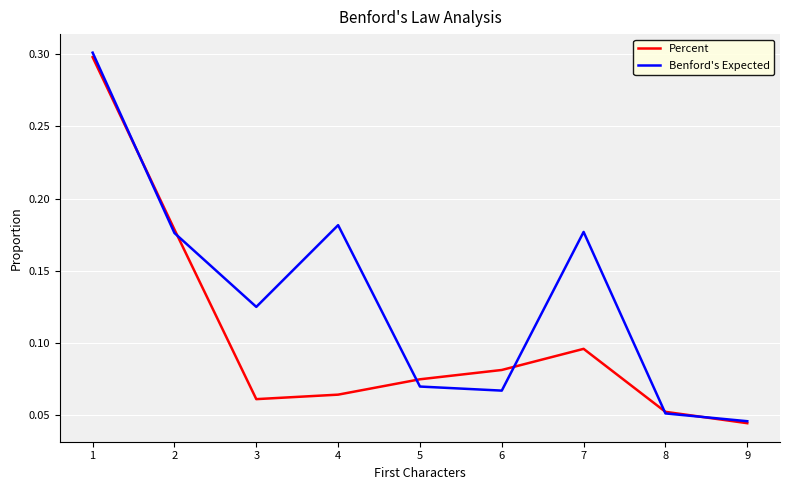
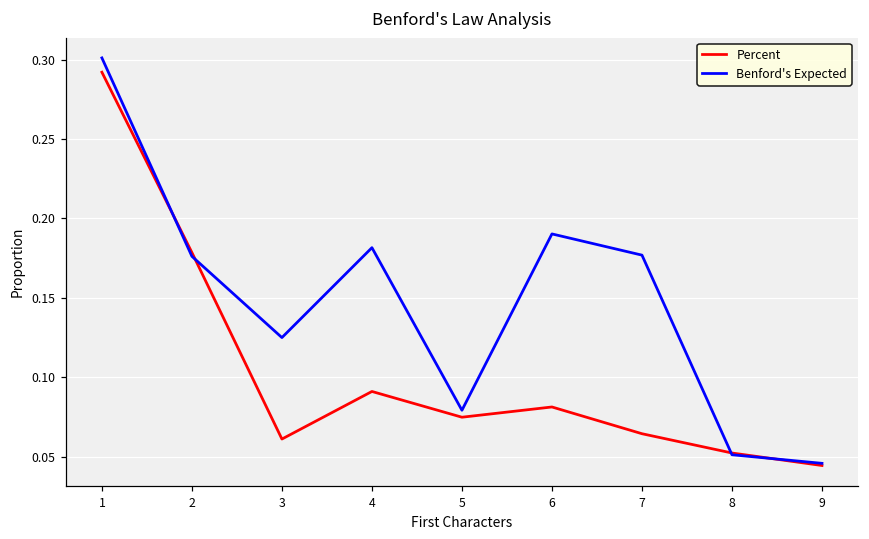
  {
    "Percent": {
-     "1": 0.298,
+     "1": 0.292,
      "2": 0.178,
      "3": 0.061,
-     "4": 0.064,
+     "4": 0.091,
      "5": 0.075,
      "6": 0.081,
-     "7": 0.096
+     "7": 0.064
    },
    "Benford's Expected": {
      "1": 0.301,
      "2": 0.176,
      "3": 0.125,
      "4": 0.182,
-     "5": 0.070,
-     "6": 0.067,
+     "5": 0.079,
+     "6": 0.190,
      "7": 0.177
    }
  }
